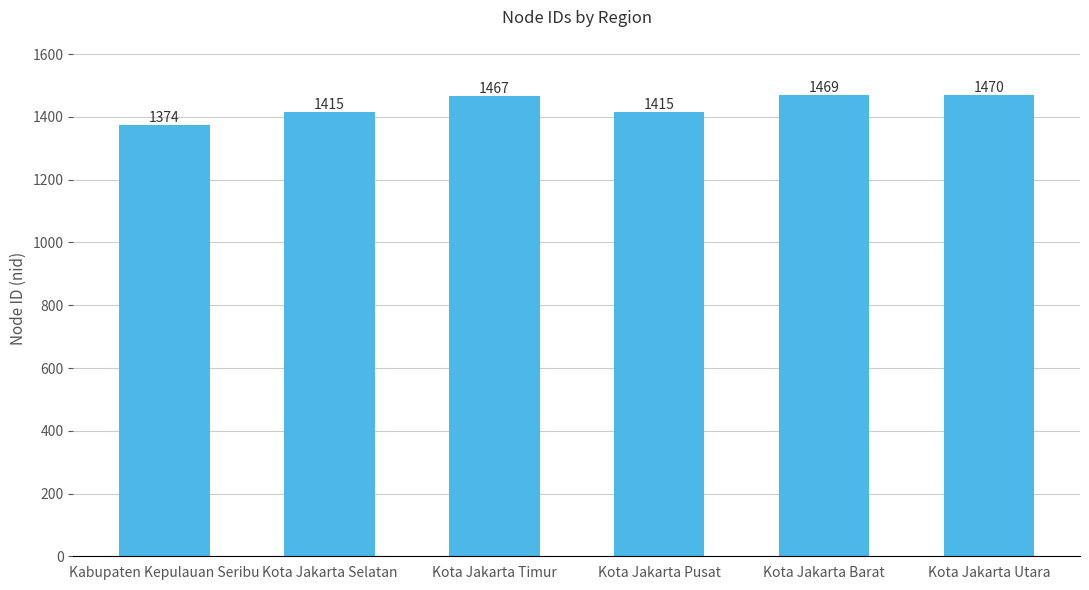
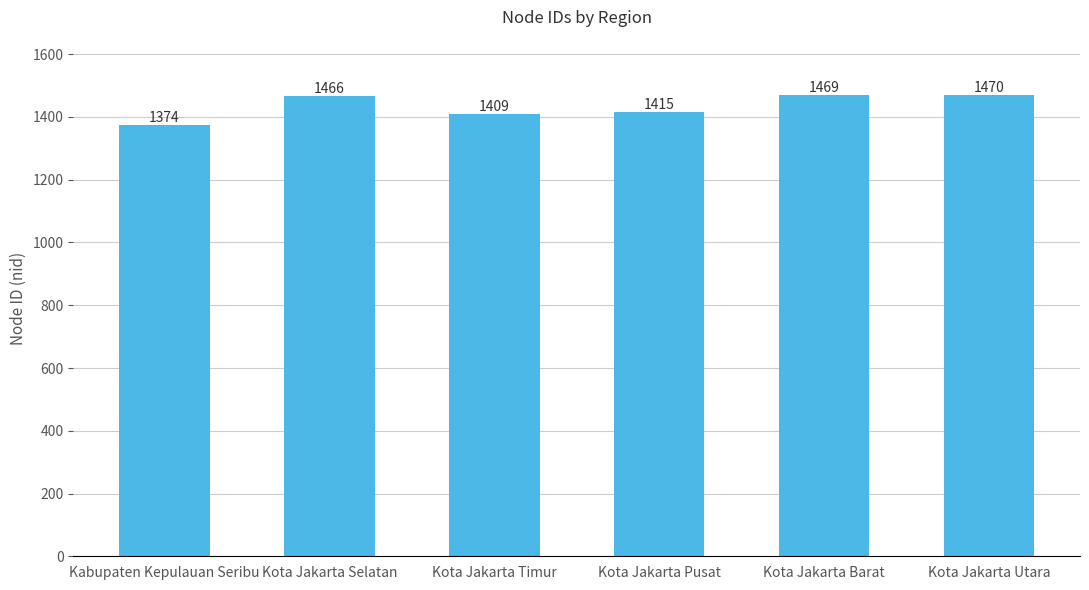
  {
    "Kabupaten Kepulauan Seribu": 1374,
-   "Kota Jakarta Selatan": 1415,
-   "Kota Jakarta Timur": 1467,
+   "Kota Jakarta Selatan": 1466,
+   "Kota Jakarta Timur": 1409,
    "Kota Jakarta Barat": 1469,
    "Kota Jakarta Utara": 1470
  }
